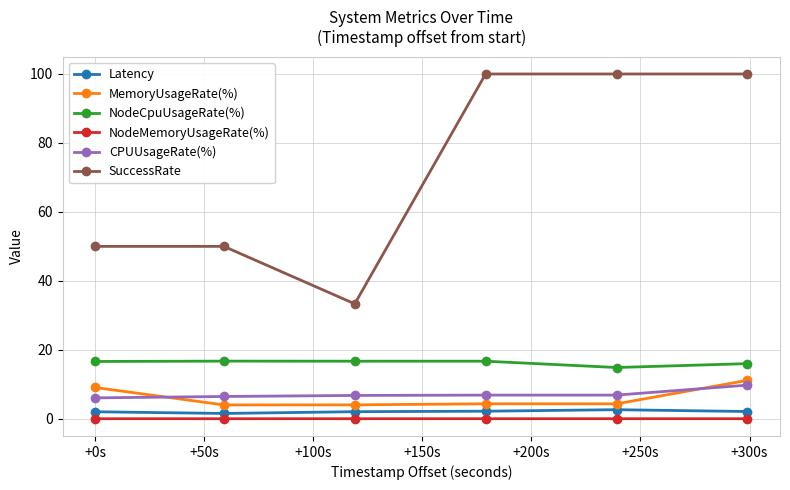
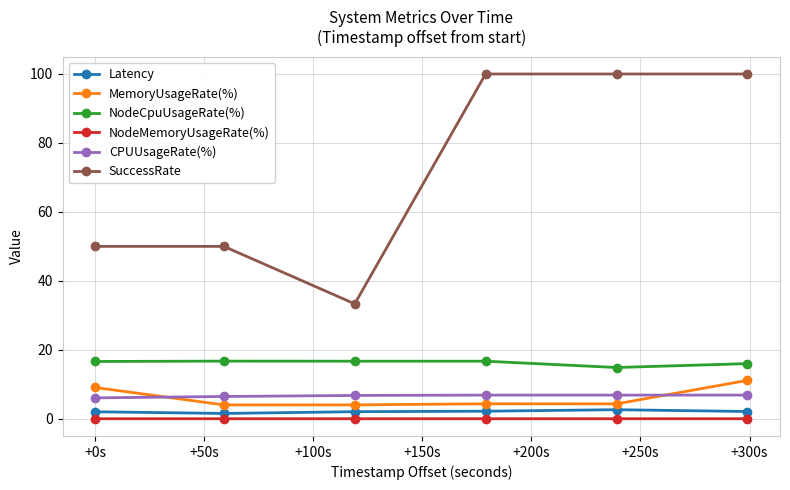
  {
    "Latency": {
      "+0s": 2,
      "+300s": 2
    },
    "MemoryUsageRate(%)": {
      "+0s": 9,
      "+300s": 11
    },
    "NodeCpuUsageRate(%)": {
      "+0s": 17,
      "+300s": 16
    },
    "NodeMemoryUsageRate(%)": {
      "+0s": 0,
      "+300s": 0
    },
    "CPUUsageRate(%)": {
      "+0s": 6,
-     "+300s": 10
+     "+300s": 7
    },
    "SuccessRate": {
      "+0s": 50,
      "+300s": 100
    }
  }
